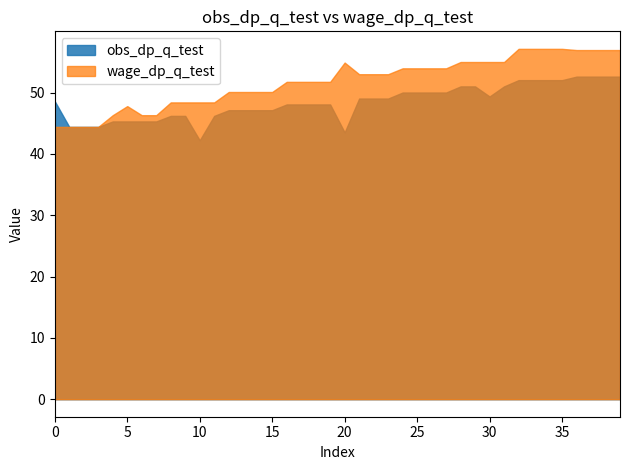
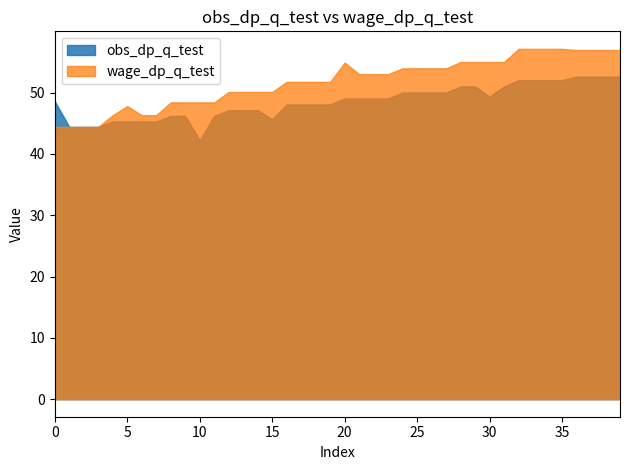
  {
    "obs_dp_q_test": {
      "0": 49,
      "5": 45,
      "10": 42,
-     "15": 47,
-     "20": 43,
+     "15": 46,
+     "20": 49,
      "25": 50,
      "30": 49,
      "35": 52
    },
    "wage_dp_q_test": {
      "0": 44,
      "5": 48,
      "10": 48,
      "15": 50,
      "20": 55,
      "25": 54,
      "30": 55,
      "35": 57
    }
  }
